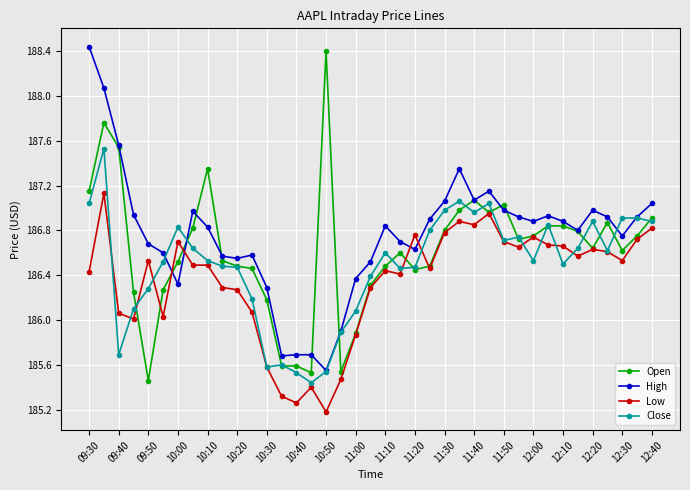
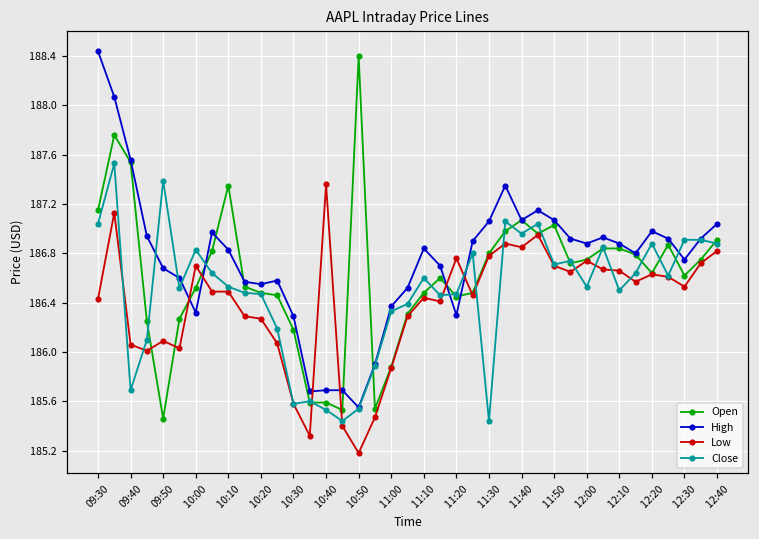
  {
    "Open": {
      "09:30": 187.15,
      "09:50": 185.46,
      "10:00": 186.52,
      "10:10": 187.35,
      "10:30": 186.18,
      "10:40": 185.59,
      "10:50": 188.40,
      "11:10": 186.48,
      "11:50": 187.03,
      "12:10": 186.84,
      "12:30": 186.62,
      "12:40": 186.91
    },
    "High": {
      "09:30": 188.44,
      "09:50": 186.68,
      "10:00": 186.32,
      "10:10": 186.83,
      "10:20": 186.55,
      "10:30": 186.29,
      "10:40": 185.69,
      "11:00": 186.37,
      "11:10": 186.84,
-     "11:20": 186.63,
+     "11:20": 186.30,
      "11:30": 187.06,
-     "11:50": 186.98,
+     "11:50": 187.07,
      "12:00": 186.88,
      "12:10": 186.88,
      "12:20": 186.98,
      "12:30": 186.75,
      "12:40": 187.04
    },
    "Low": {
      "09:30": 186.43,
      "09:40": 186.06,
-     "09:50": 186.53,
+     "09:50": 186.09,
      "10:00": 186.70,
      "10:10": 186.49,
      "10:20": 186.27,
-     "10:40": 185.26,
+     "10:40": 187.36,
      "10:50": 185.18,
      "11:10": 186.44,
      "11:20": 186.76,
      "11:40": 186.85,
      "12:10": 186.66,
      "12:30": 186.53,
      "12:40": 186.82
    },
    "Close": {
      "09:30": 187.04,
      "09:40": 185.69,
-     "09:50": 186.28,
+     "09:50": 187.39,
      "10:00": 186.83,
      "10:10": 186.53,
      "10:40": 185.53,
-     "11:00": 186.08,
+     "11:00": 186.33,
      "11:10": 186.60,
-     "11:30": 186.98,
+     "11:30": 185.44,
      "11:40": 186.96,
      "12:00": 186.53,
      "12:10": 186.50,
      "12:20": 186.88,
      "12:30": 186.91,
      "12:40": 186.88
    }
  }
